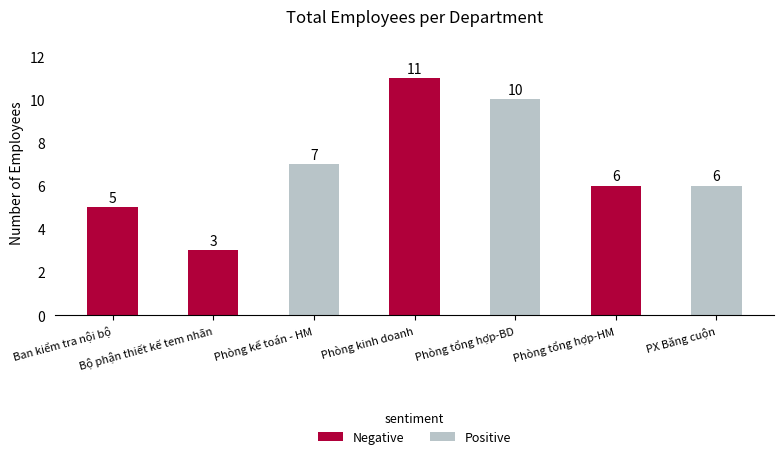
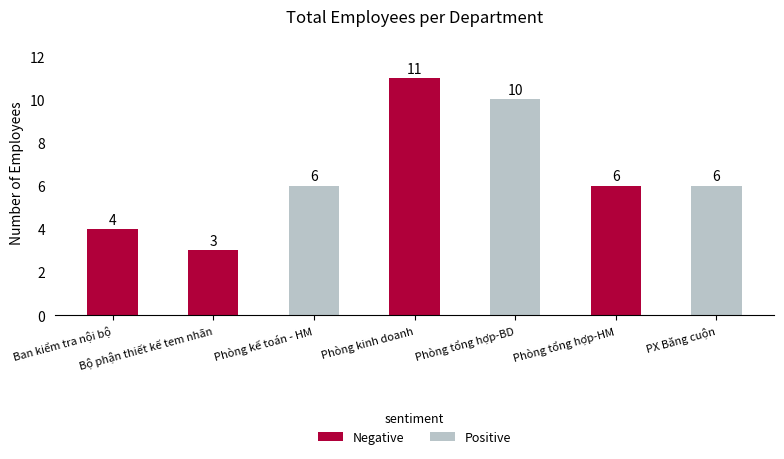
  {
-   "Ban kiểm tra nội bộ": 5,
+   "Ban kiểm tra nội bộ": 4,
    "Bộ phận thiết kế tem nhãn": 3,
-   "Phòng kế toán - HM": 7,
+   "Phòng kế toán - HM": 6,
    "Phòng kinh doanh": 11,
    "Phòng tổng hợp-BD": 10,
    "Phòng tổng hợp-HM": 6,
    "PX Băng cuộn": 6
  }
